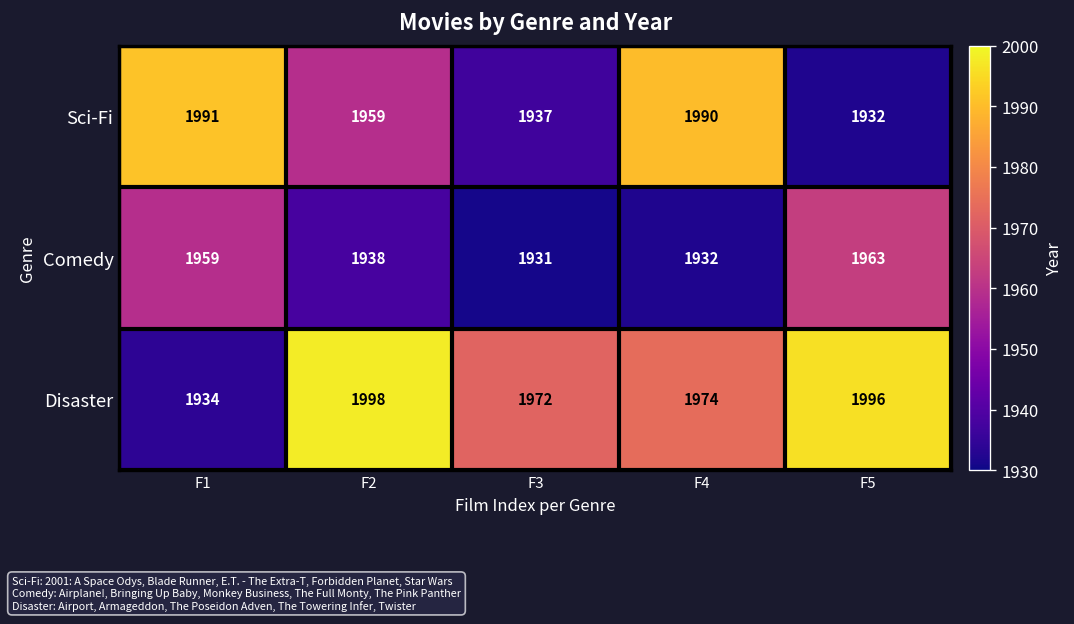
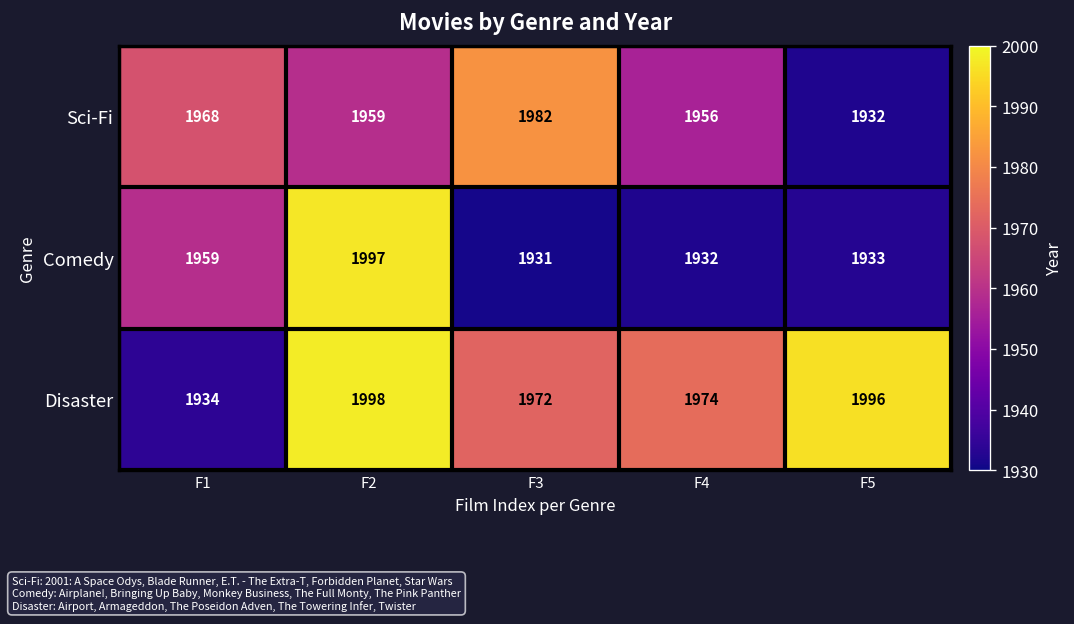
  {
    "Sci-Fi": {
-     "F1": 1991,
+     "F1": 1968,
      "F2": 1959,
-     "F3": 1937,
-     "F4": 1990,
+     "F3": 1982,
+     "F4": 1956,
      "F5": 1932
    },
    "Comedy": {
      "F1": 1959,
-     "F2": 1938,
+     "F2": 1997,
      "F3": 1931,
      "F4": 1932,
-     "F5": 1963
+     "F5": 1933
    },
    "Disaster": {
      "F1": 1934,
      "F2": 1998,
      "F3": 1972,
      "F4": 1974,
      "F5": 1996
    }
  }
